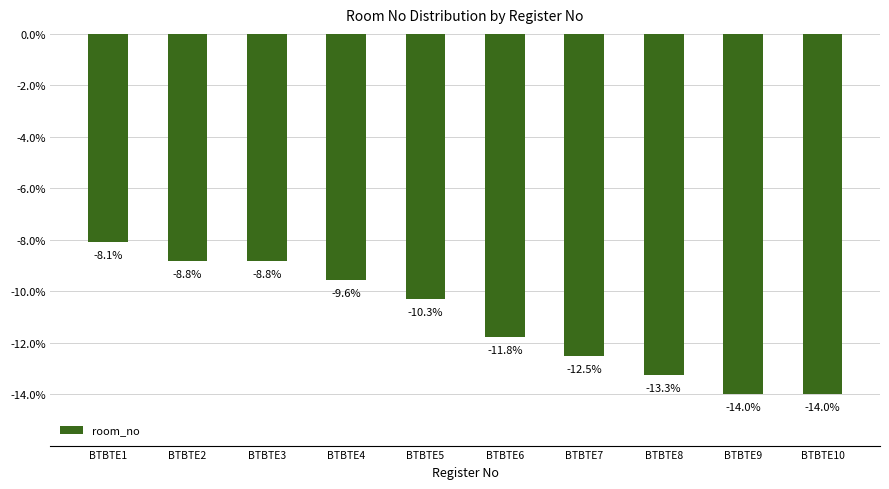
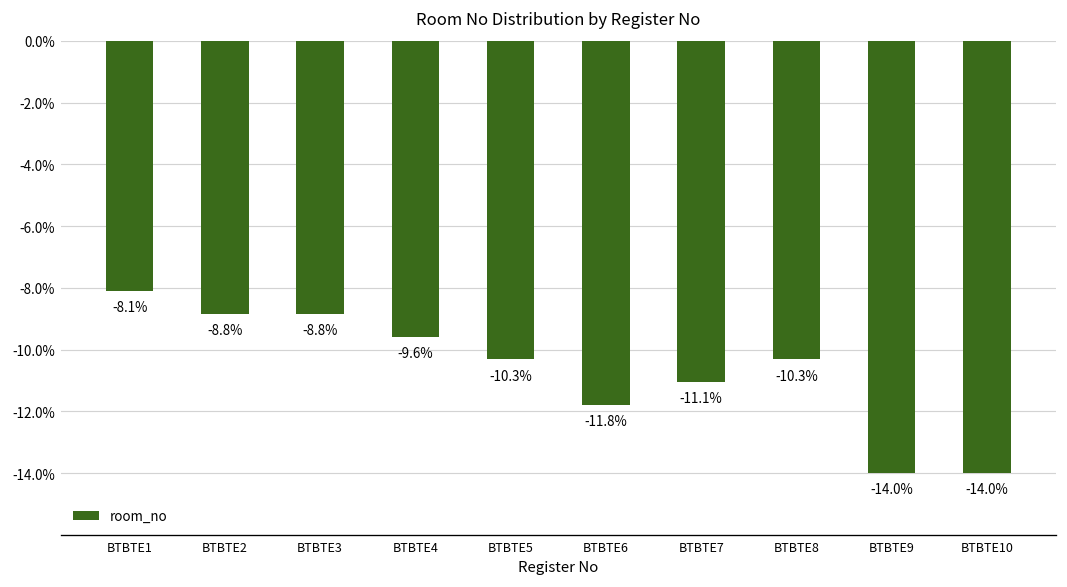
  {
    "BTBTE1": "-8.1%",
    "BTBTE2": "-8.8%",
    "BTBTE3": "-8.8%",
    "BTBTE4": "-9.6%",
    "BTBTE5": "-10.3%",
    "BTBTE6": "-11.8%",
-   "BTBTE7": "-12.5%",
-   "BTBTE8": "-13.3%",
+   "BTBTE7": "-11.1%",
+   "BTBTE8": "-10.3%",
    "BTBTE9": "-14.0%",
    "BTBTE10": "-14.0%"
  }
